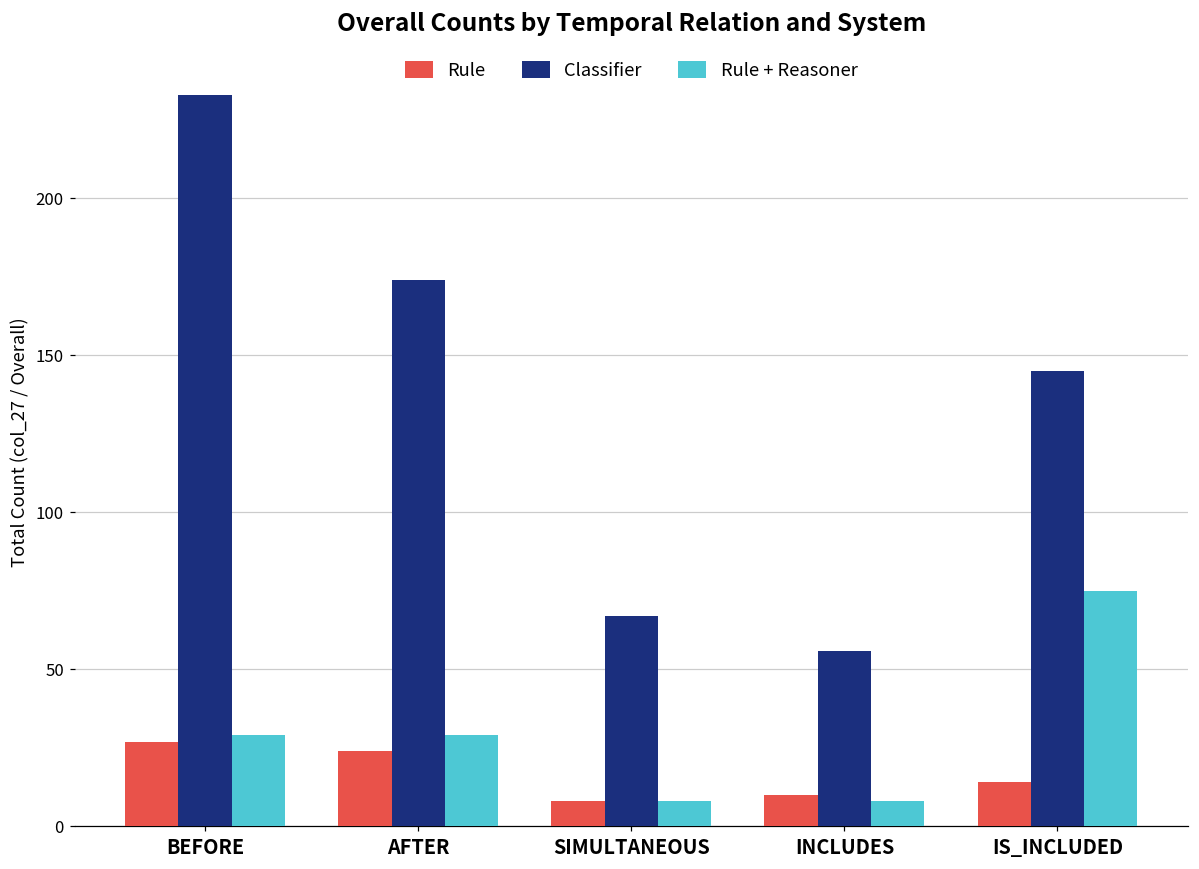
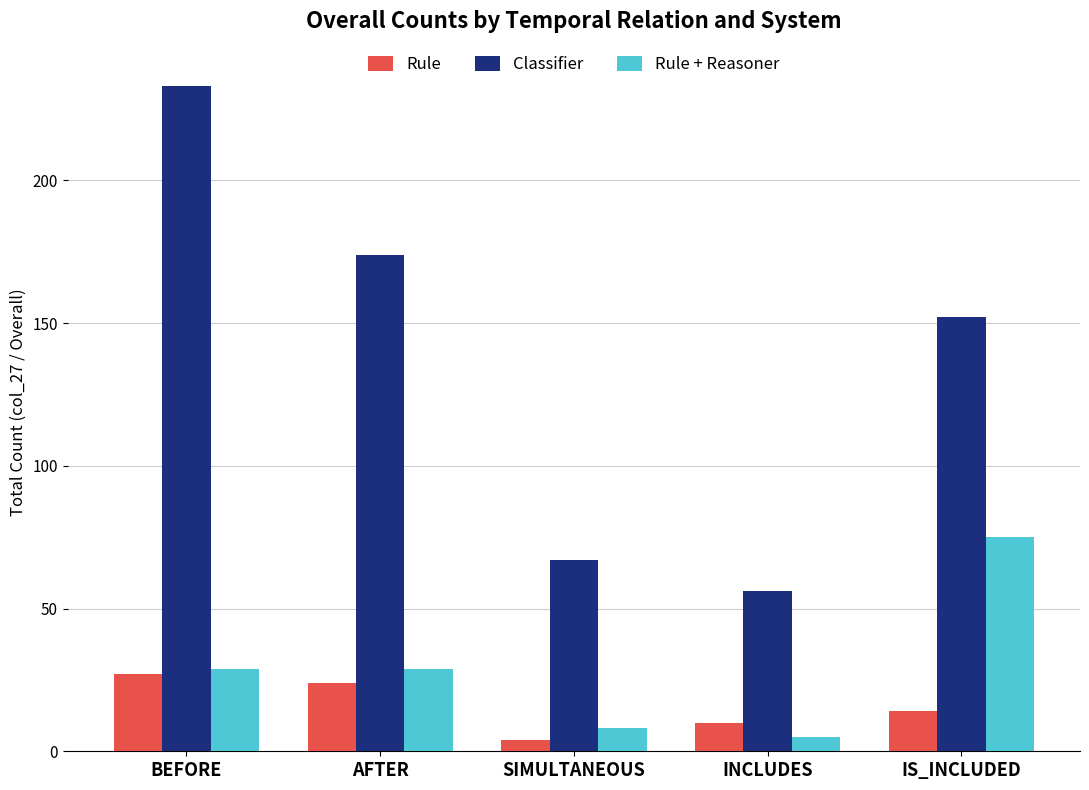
  {
    "Rule": {
      "BEFORE": 27,
      "AFTER": 24,
-     "SIMULTANEOUS": 8,
+     "SIMULTANEOUS": 4,
      "INCLUDES": 10,
      "IS_INCLUDED": 14
    },
    "Classifier": {
      "BEFORE": 233,
      "AFTER": 174,
      "SIMULTANEOUS": 67,
      "INCLUDES": 56,
-     "IS_INCLUDED": 145
+     "IS_INCLUDED": 152
    },
    "Rule + Reasoner": {
      "BEFORE": 29,
      "AFTER": 29,
      "SIMULTANEOUS": 8,
-     "INCLUDES": 8,
+     "INCLUDES": 5,
      "IS_INCLUDED": 75
    }
  }
